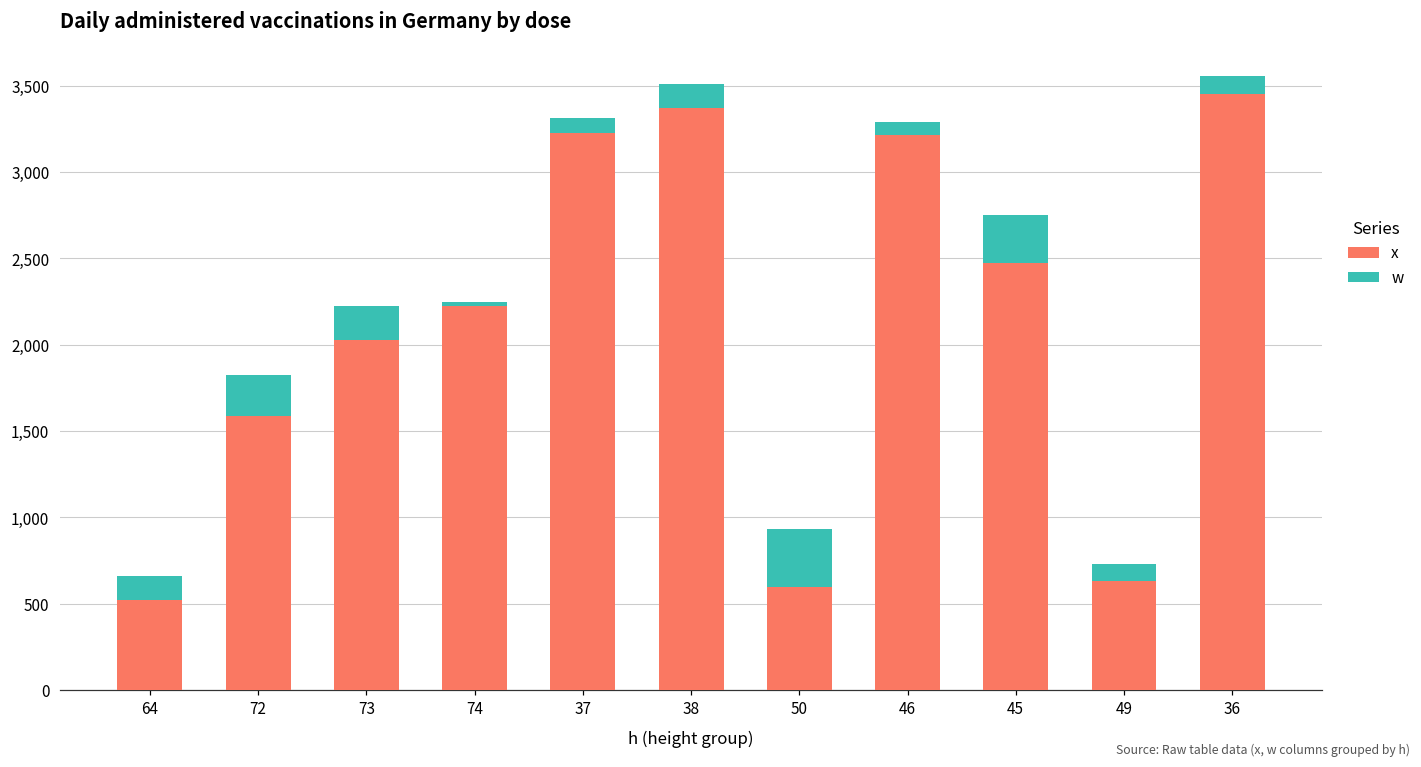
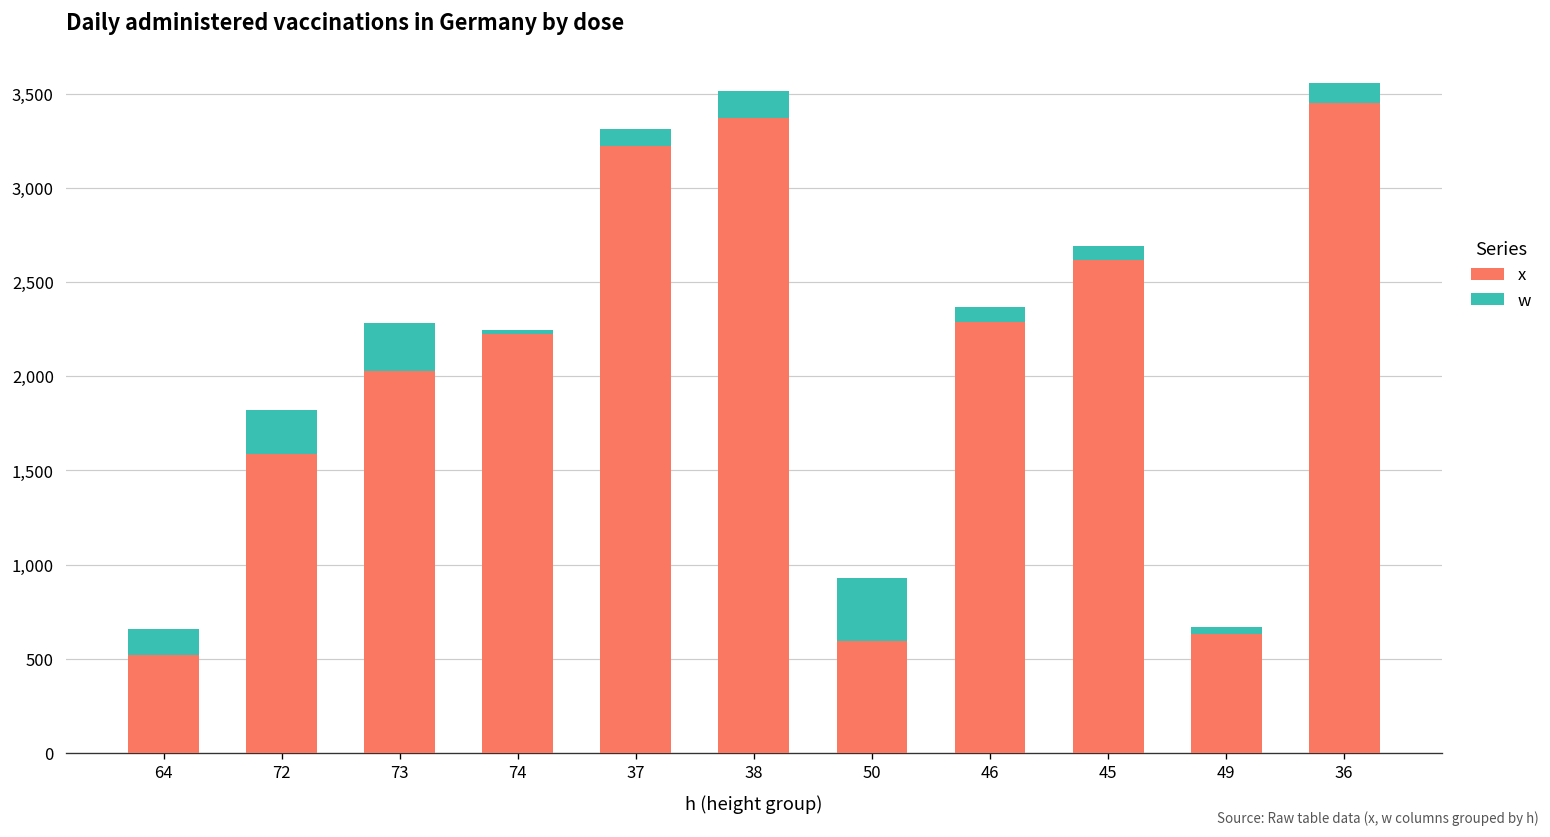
  {
    "x": {
      "64": "520",
      "72": "1,590",
      "73": "2,030",
      "74": "2,230",
      "37": "3,220",
      "38": "3,370",
      "50": "600",
-     "46": "3,210",
-     "45": "2,470",
+     "46": "2,290",
+     "45": "2,620",
      "49": "630",
      "36": "3,450"
    },
    "w": {
      "64": "140",
      "72": "240",
-     "73": "190",
+     "73": "260",
      "74": "20",
      "37": "90",
      "38": "140",
      "50": "340",
      "46": "80",
-     "45": "280",
-     "49": "100",
+     "45": "80",
+     "49": "40",
      "36": "110"
    }
  }
